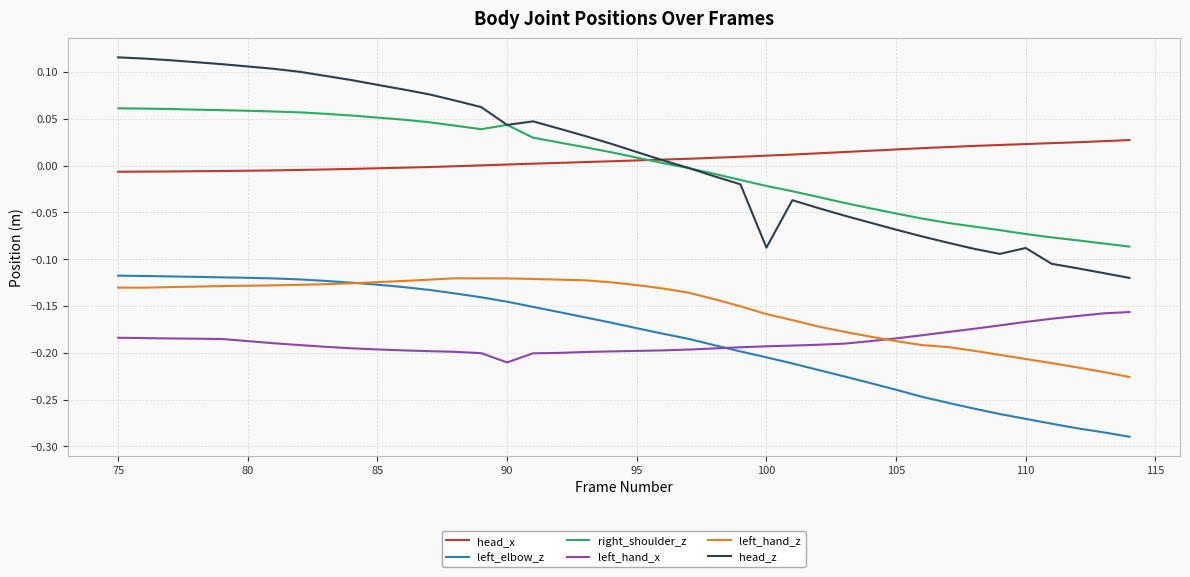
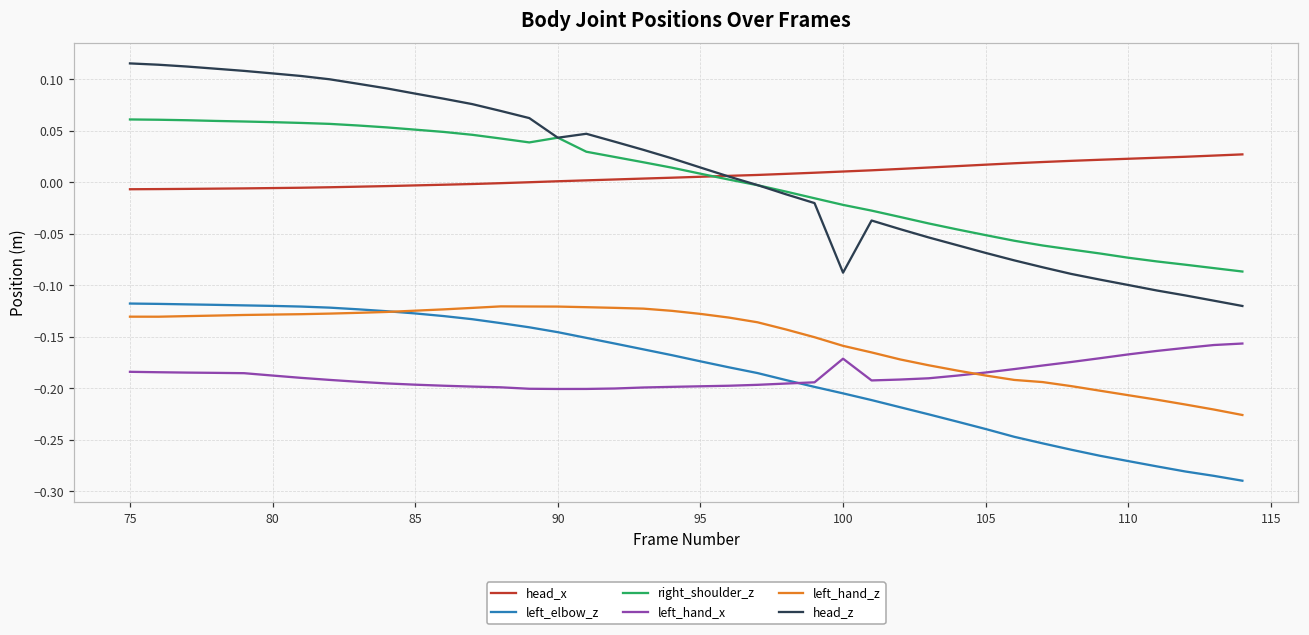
  {
    "head_x": {
      "75": -0.01,
      "80": -0.01,
      "85": 0.00,
      "90": 0.00,
      "95": 0.01,
      "100": 0.01,
      "105": 0.02,
      "110": 0.02
    },
    "left_elbow_z": {
      "75": -0.12,
      "80": -0.12,
      "85": -0.13,
      "90": -0.15,
      "95": -0.17,
      "100": -0.20,
      "105": -0.24,
      "110": -0.27
    },
    "right_shoulder_z": {
      "75": 0.06,
      "80": 0.06,
      "85": 0.05,
      "95": 0.01,
      "100": -0.02,
      "105": -0.05,
      "110": -0.07
    },
    "left_hand_x": {
      "75": -0.18,
      "80": -0.19,
      "85": -0.20,
-     "90": -0.21,
+     "90": -0.20,
      "95": -0.20,
-     "100": -0.19,
+     "100": -0.17,
      "105": -0.18,
      "110": -0.17
    },
    "left_hand_z": {
      "75": -0.13,
      "80": -0.13,
      "85": -0.12,
      "90": -0.12,
      "95": -0.13,
      "100": -0.16,
      "105": -0.19,
      "110": -0.21
    },
    "head_z": {
      "75": 0.12,
      "80": 0.11,
      "85": 0.09,
      "95": 0.01,
      "100": -0.09,
      "105": -0.07,
-     "110": -0.09
+     "110": -0.10
    }
  }
